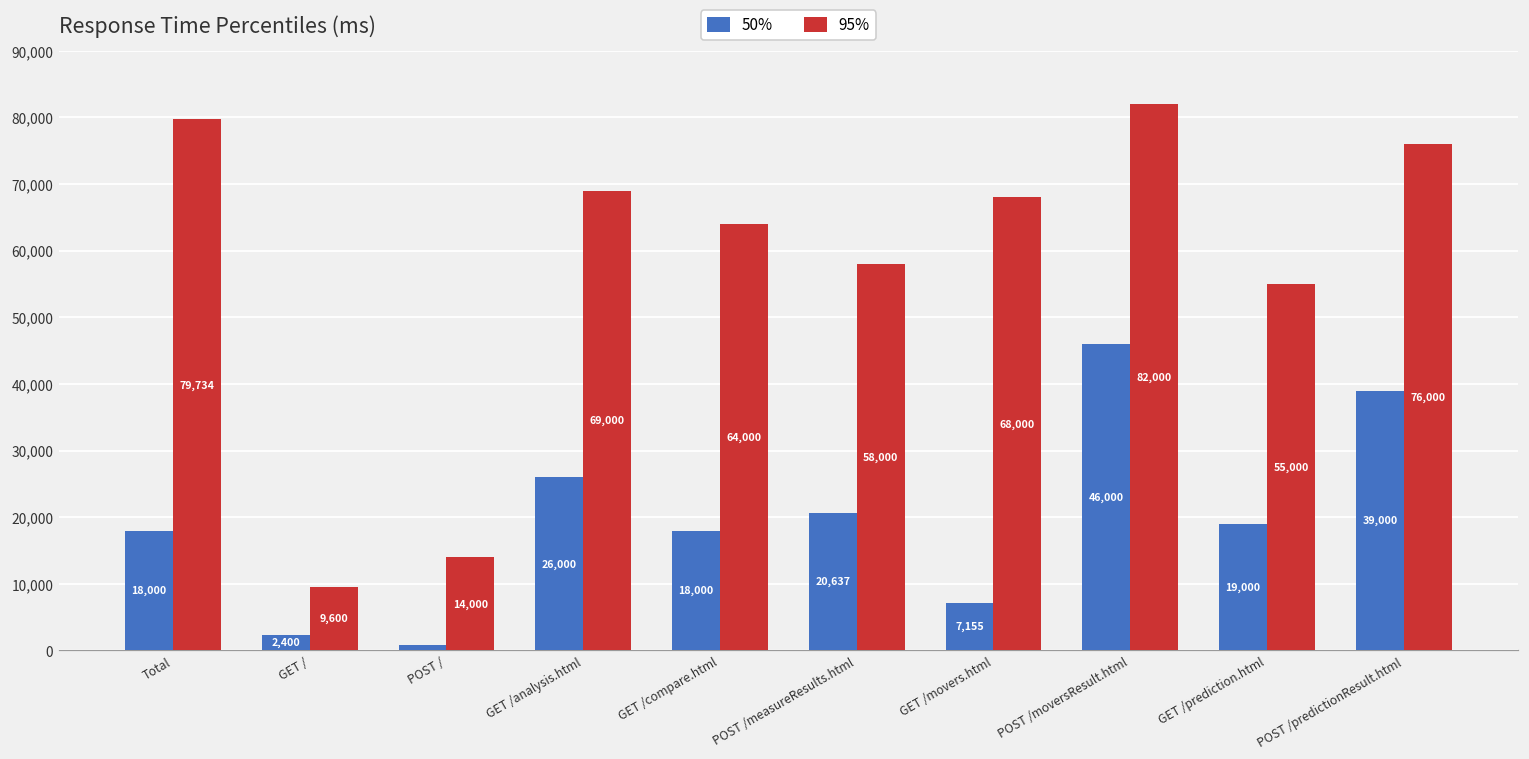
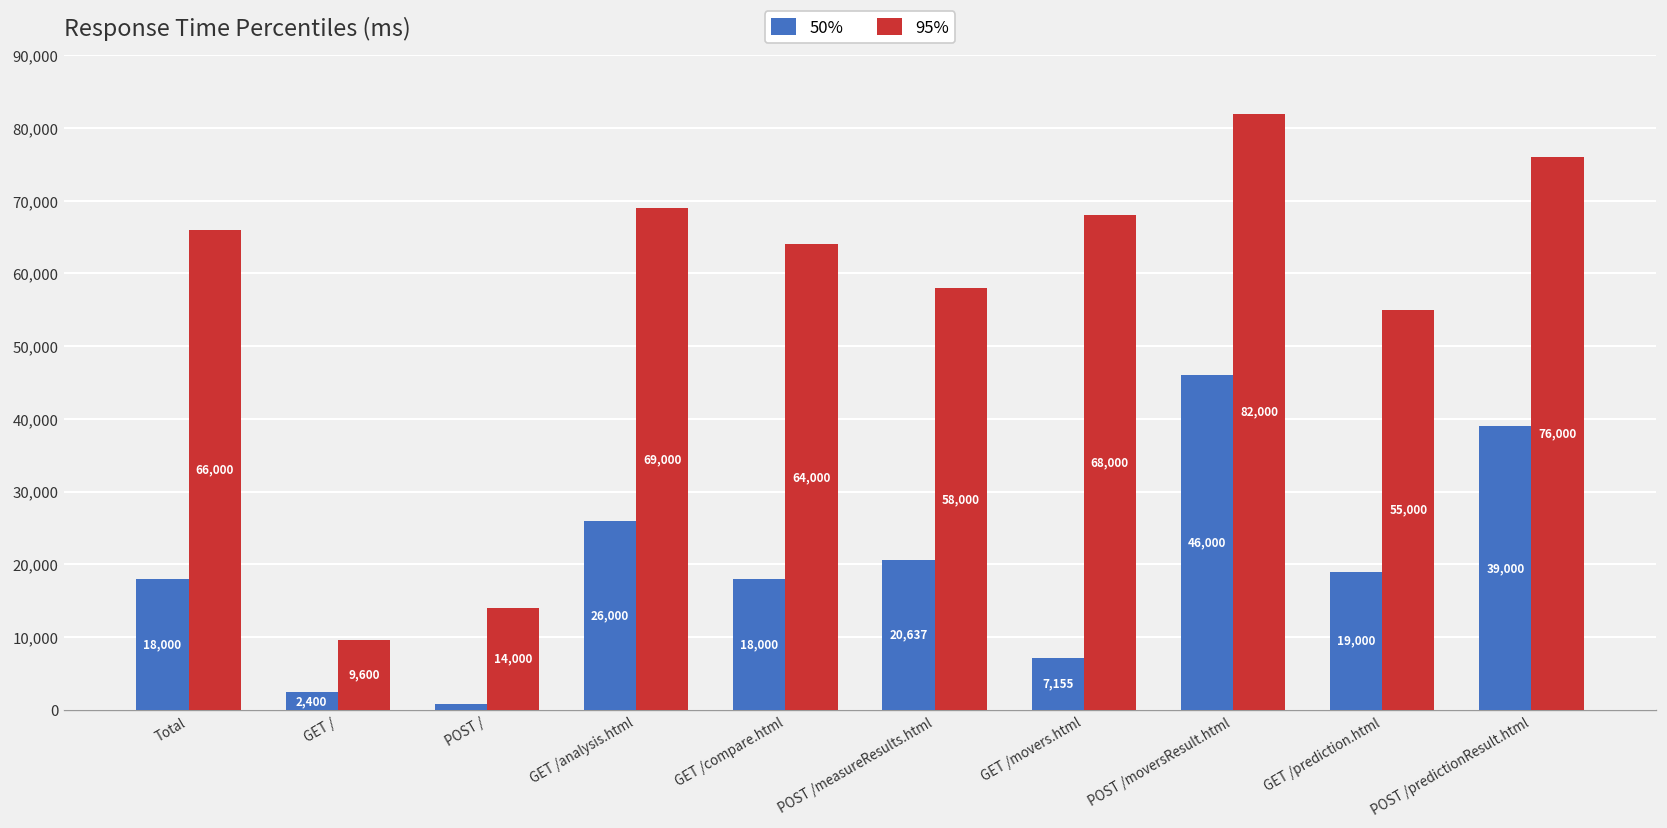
  {
    "50%": {
      "Total": "18,000",
      "GET /": "2,400",
      "GET /analysis.html": "26,000",
      "GET /compare.html": "18,000",
      "POST /measureResults.html": "20,637",
      "GET /movers.html": "7,155",
      "POST /moversResult.html": "46,000",
      "GET /prediction.html": "19,000",
      "POST /predictionResult.html": "39,000"
    },
    "95%": {
-     "Total": "79,734",
+     "Total": "66,000",
      "GET /": "9,600",
      "POST /": "14,000",
      "GET /analysis.html": "69,000",
      "GET /compare.html": "64,000",
      "POST /measureResults.html": "58,000",
      "GET /movers.html": "68,000",
      "POST /moversResult.html": "82,000",
      "GET /prediction.html": "55,000",
      "POST /predictionResult.html": "76,000"
    }
  }
